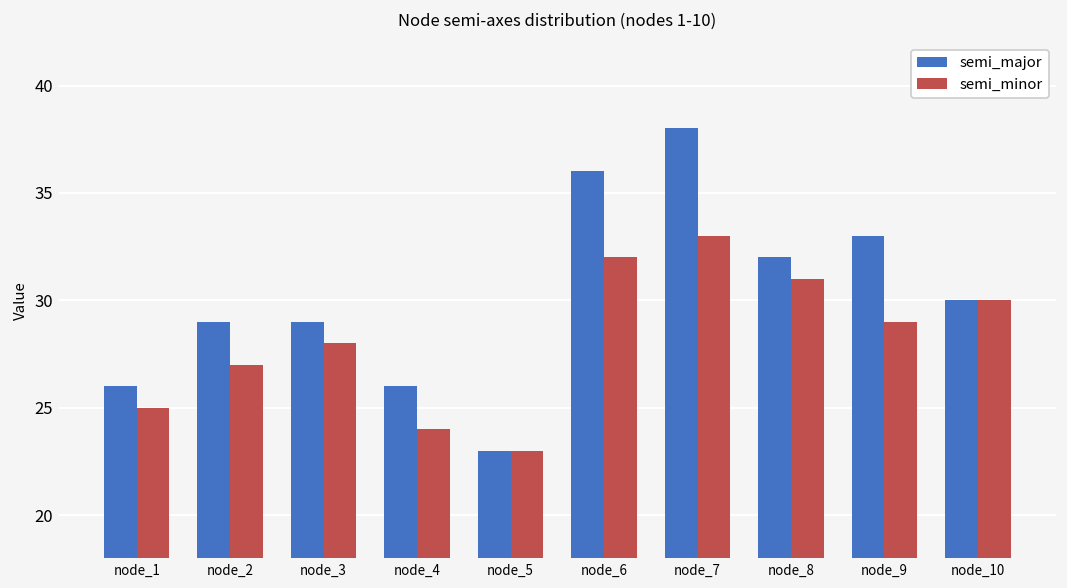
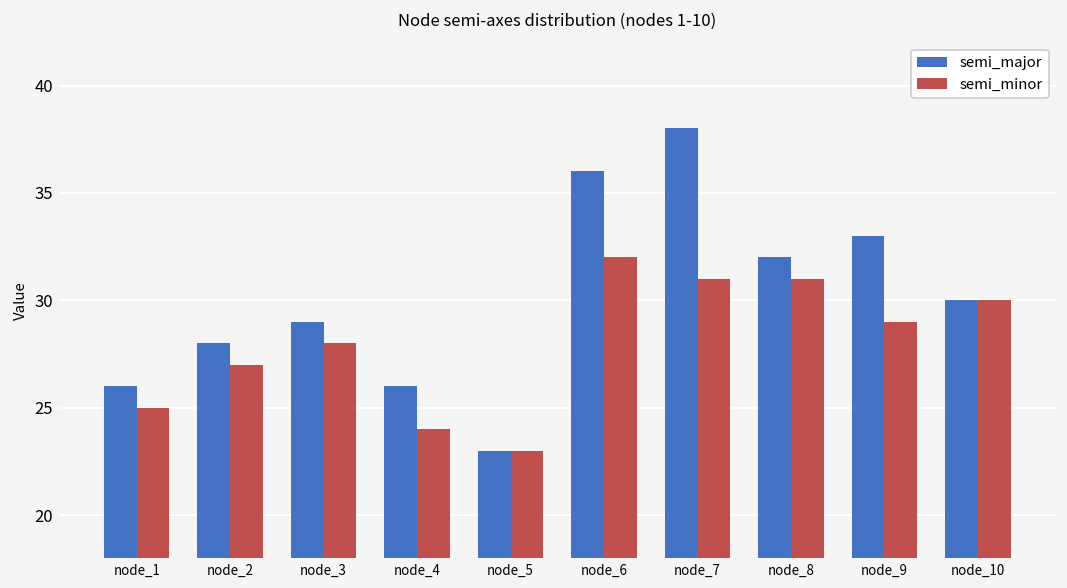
  {
    "semi_major": {
      "node_1": 26,
-     "node_2": 29,
+     "node_2": 28,
      "node_3": 29,
      "node_4": 26,
      "node_5": 23,
      "node_6": 36,
      "node_7": 38,
      "node_8": 32,
      "node_9": 33,
      "node_10": 30
    },
    "semi_minor": {
      "node_1": 25,
      "node_2": 27,
      "node_3": 28,
      "node_4": 24,
      "node_5": 23,
      "node_6": 32,
-     "node_7": 33,
+     "node_7": 31,
      "node_8": 31,
      "node_9": 29,
      "node_10": 30
    }
  }
